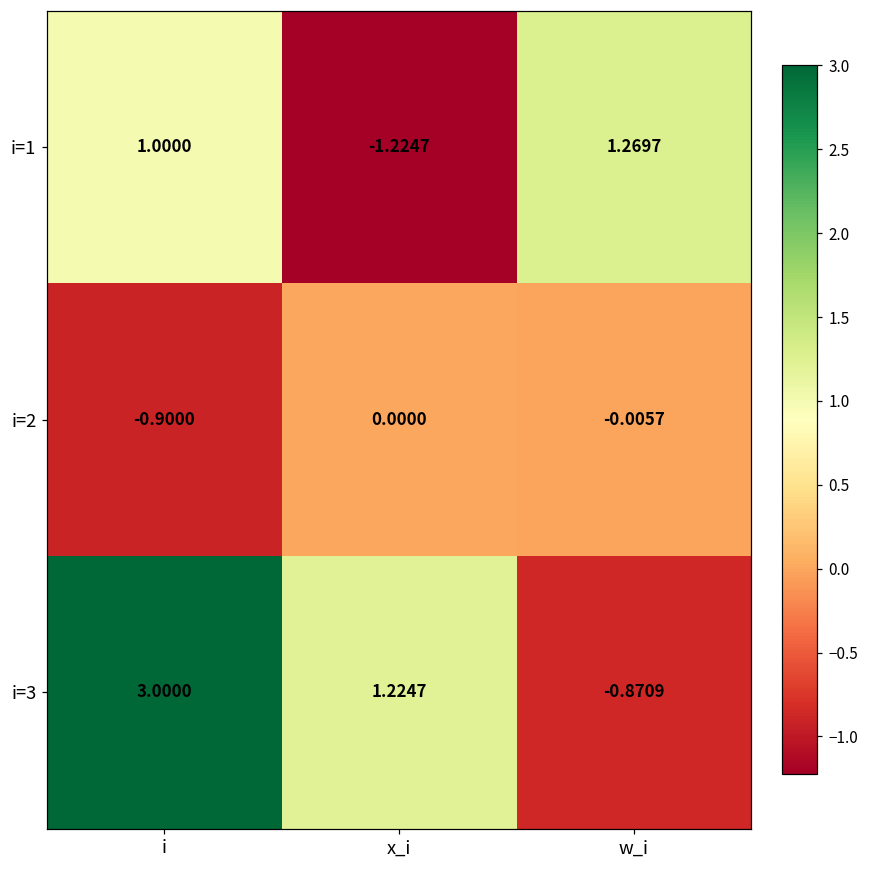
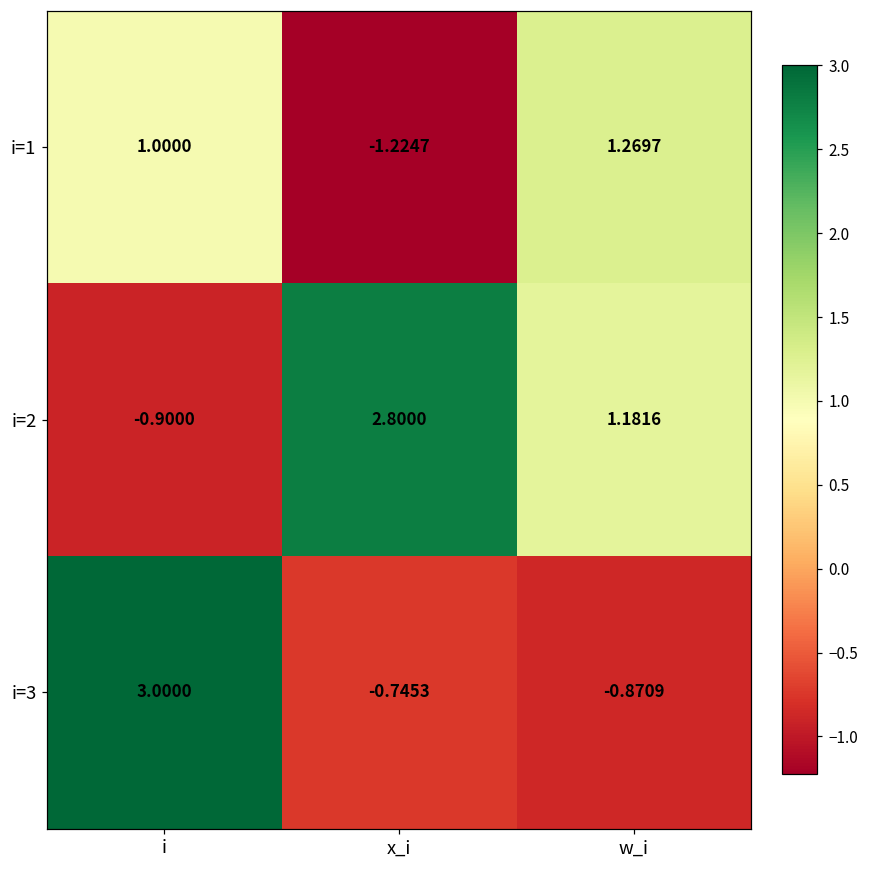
  {
    "i=1": {
      "i": 1.0000,
      "x_i": -1.2247,
      "w_i": 1.2697
    },
    "i=2": {
      "i": -0.9000,
-     "x_i": 0.0000,
-     "w_i": -0.0057
+     "x_i": 2.8000,
+     "w_i": 1.1816
    },
    "i=3": {
      "i": 3.0000,
-     "x_i": 1.2247,
+     "x_i": -0.7453,
      "w_i": -0.8709
    }
  }
